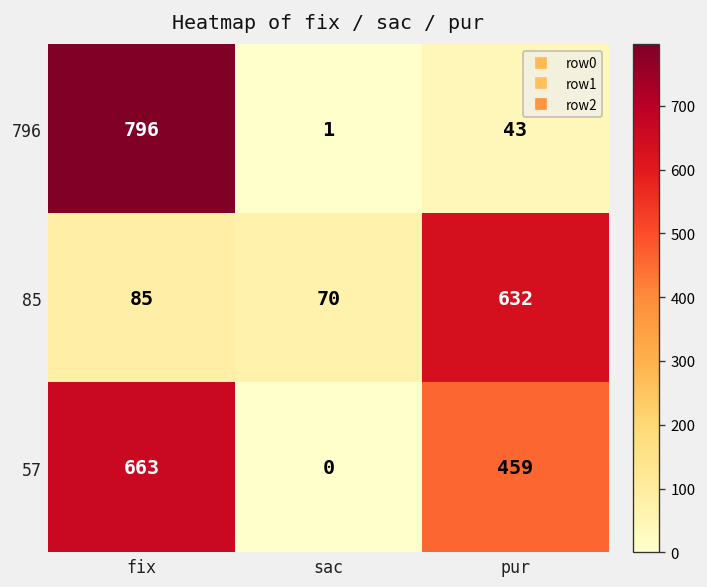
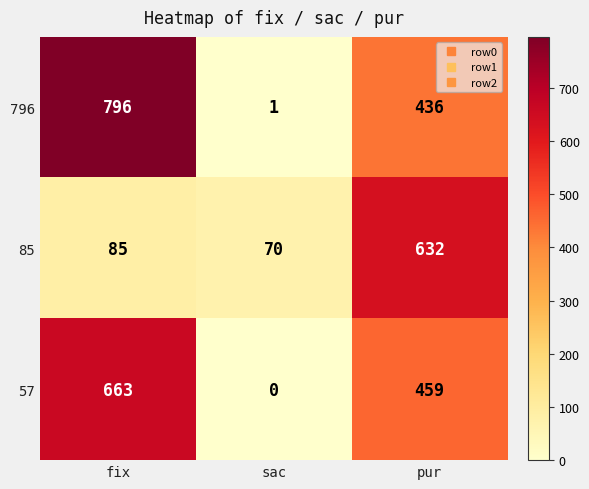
  {
    "796": {
      "fix": 796,
      "sac": 1,
-     "pur": 43
+     "pur": 436
    },
    "85": {
      "fix": 85,
      "sac": 70,
      "pur": 632
    },
    "57": {
      "fix": 663,
      "sac": 0,
      "pur": 459
    }
  }
